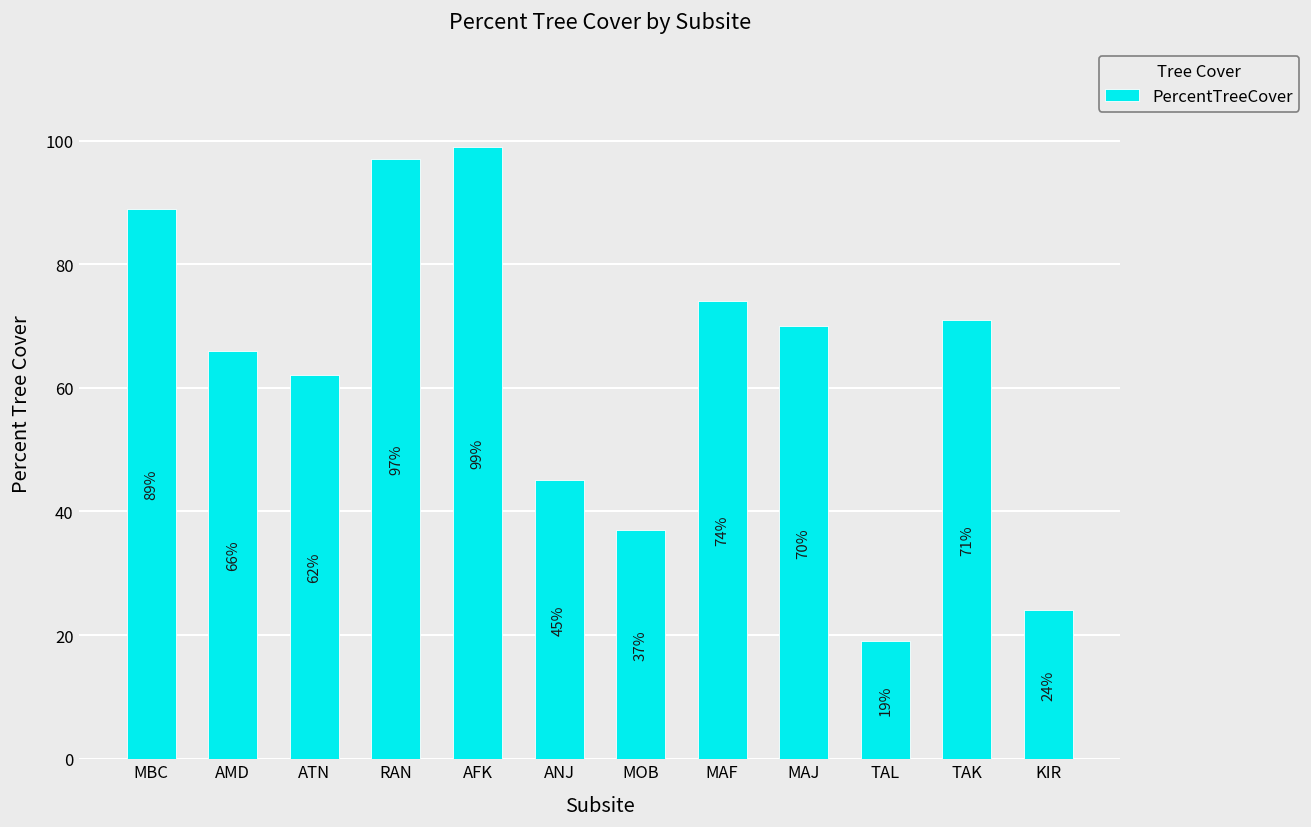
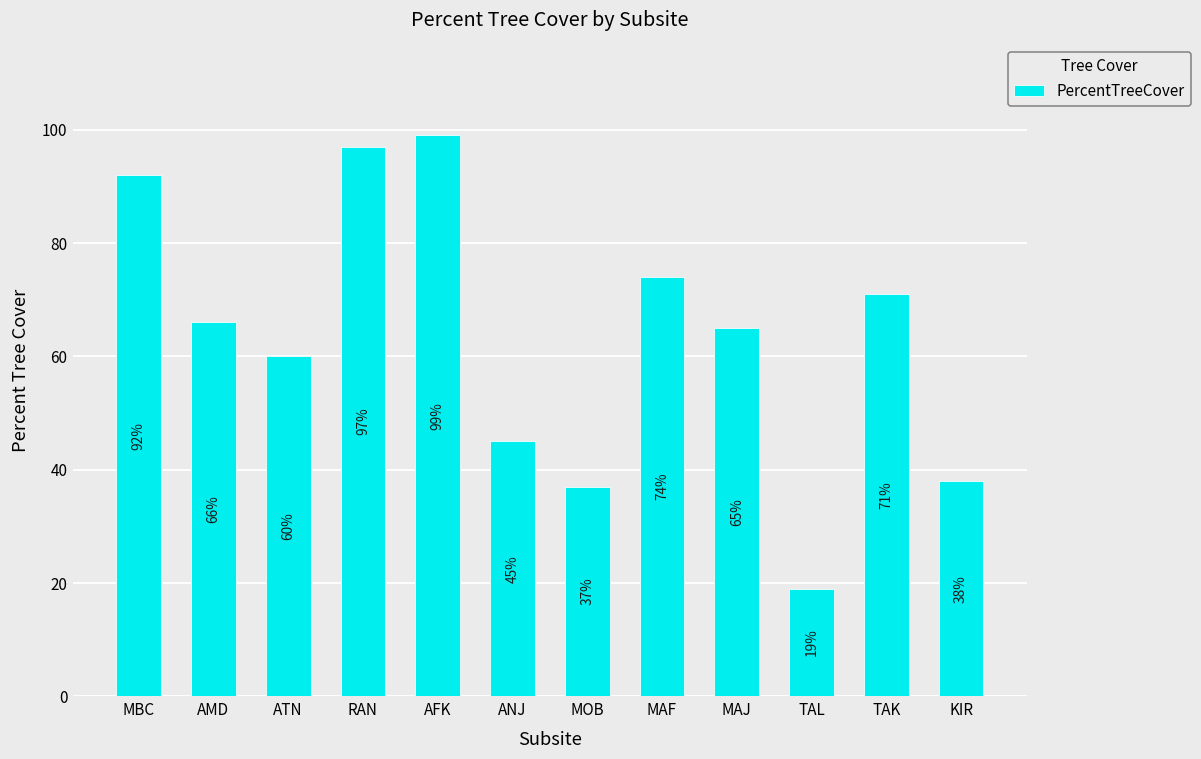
  {
-   "MBC": "89%",
+   "MBC": "92%",
    "AMD": "66%",
-   "ATN": "62%",
+   "ATN": "60%",
    "RAN": "97%",
    "AFK": "99%",
    "ANJ": "45%",
    "MOB": "37%",
    "MAF": "74%",
-   "MAJ": "70%",
+   "MAJ": "65%",
    "TAL": "19%",
    "TAK": "71%",
-   "KIR": "24%"
+   "KIR": "38%"
  }
